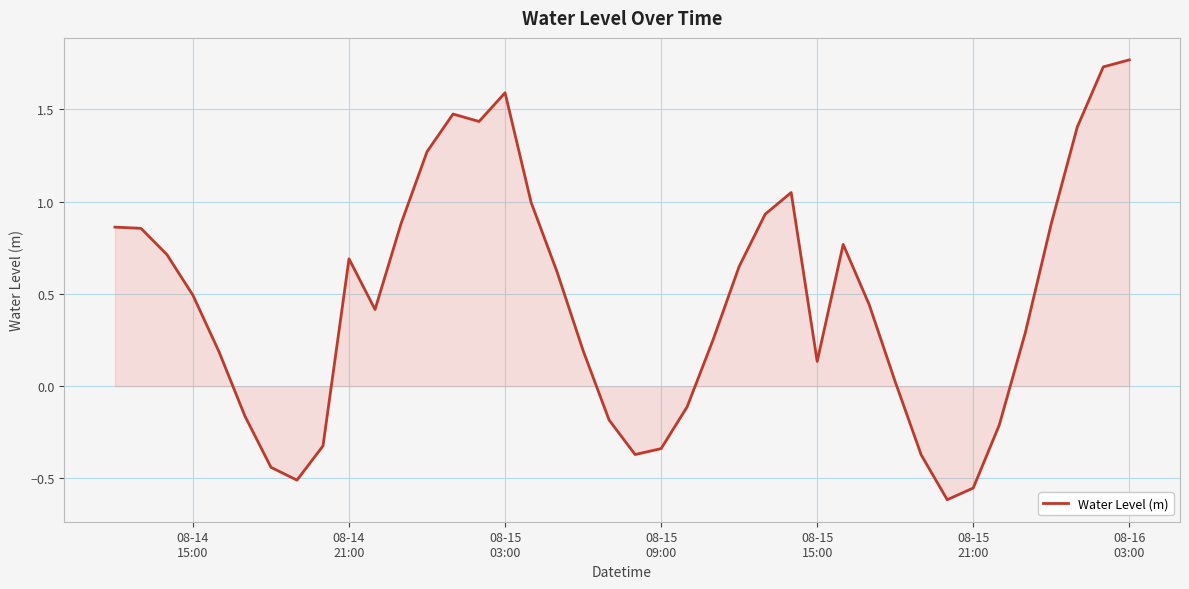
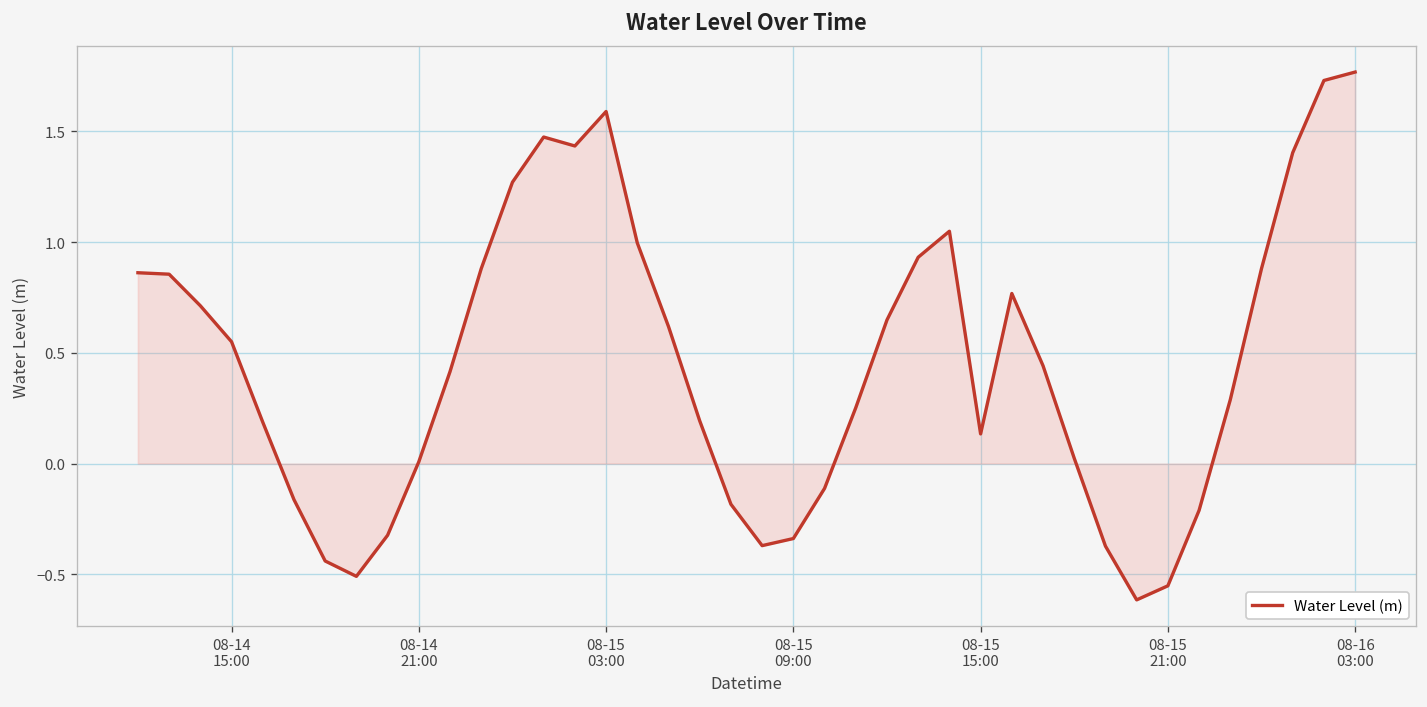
  {
    "Water Level (m)": {
-     "08-14 15:00": 0.49,
-     "08-14 21:00": 0.69,
+     "08-14 15:00": 0.55,
+     "08-14 21:00": 0.01,
      "08-15 09:00": -0.34,
      "08-15 21:00": -0.55
    }
  }
